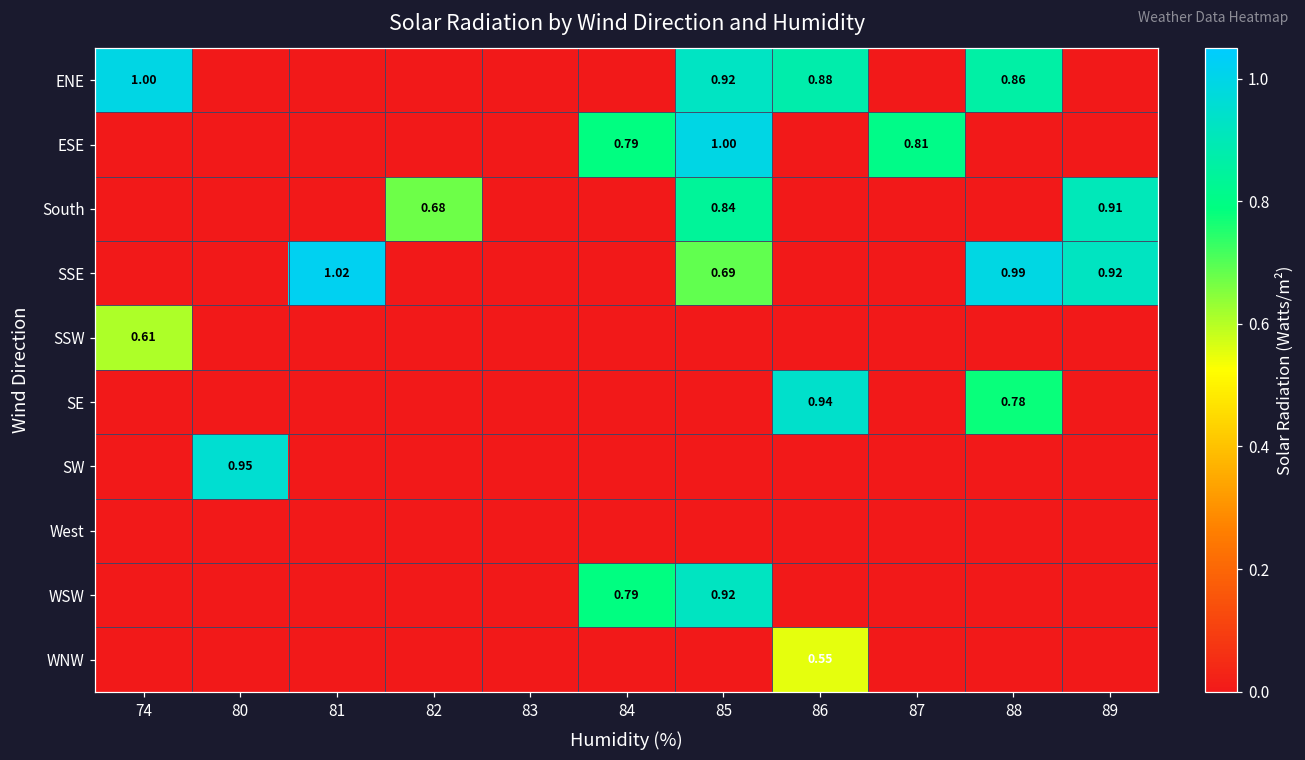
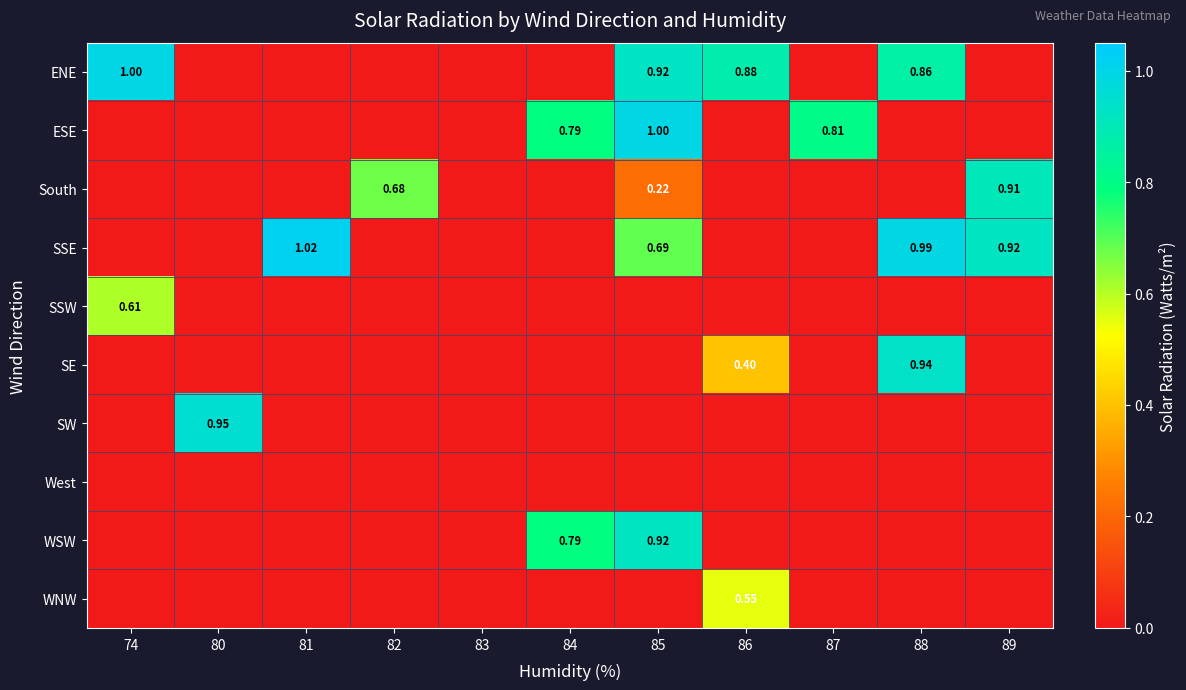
  {
    "ENE": {
      "74": 1.00,
      "85": 0.92,
      "86": 0.88,
      "88": 0.86
    },
    "ESE": {
      "84": 0.79,
      "85": 1.00,
      "87": 0.81
    },
    "South": {
      "82": 0.68,
-     "85": 0.84,
+     "85": 0.22,
      "89": 0.91
    },
    "SSE": {
      "81": 1.02,
      "85": 0.69,
      "88": 0.99,
      "89": 0.92
    },
    "SSW": {
      "74": 0.61
    },
    "SE": {
-     "86": 0.94,
-     "88": 0.78
+     "86": 0.40,
+     "88": 0.94
    },
    "SW": {
      "80": 0.95
    },
    "WSW": {
      "84": 0.79,
      "85": 0.92
    },
    "WNW": {
      "86": 0.55
    }
  }
